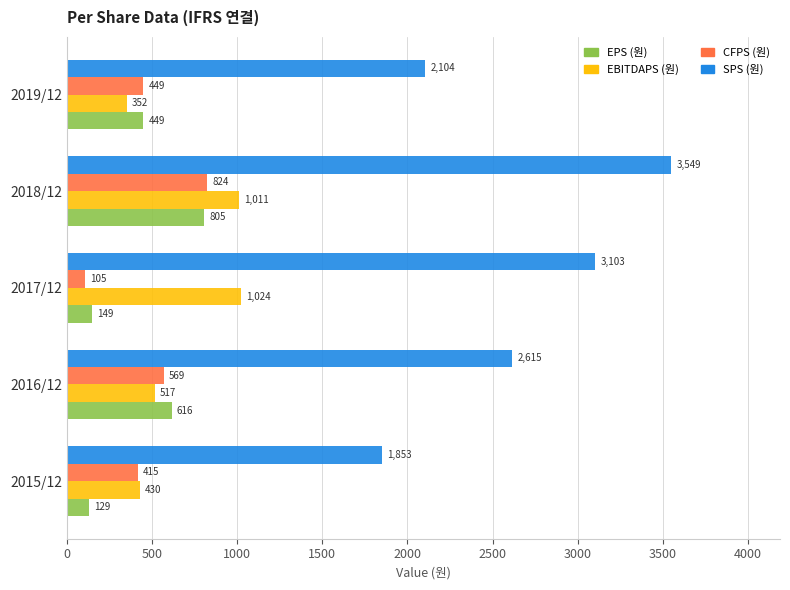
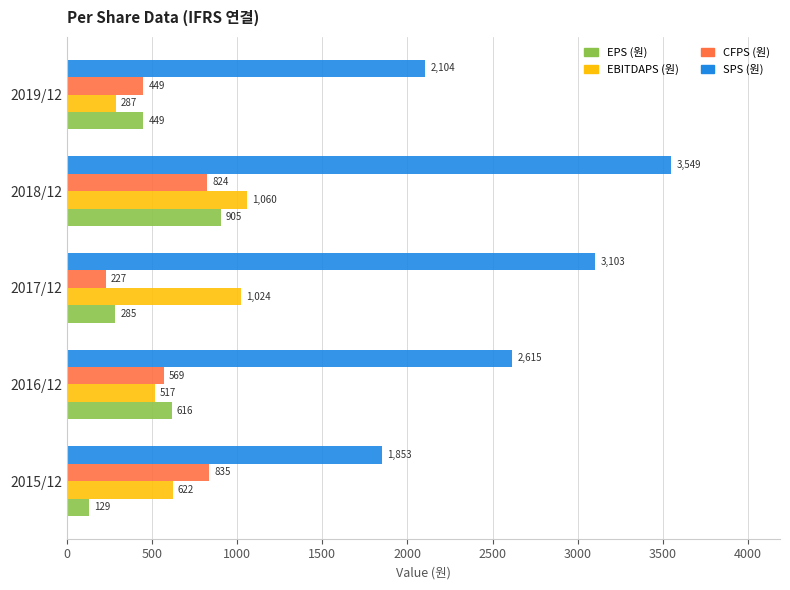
  {
    "EPS (원)": {
      "2019/12": "449",
-     "2018/12": "805",
-     "2017/12": "149",
+     "2018/12": "905",
+     "2017/12": "285",
      "2016/12": "616",
      "2015/12": "129"
    },
    "EBITDAPS (원)": {
-     "2019/12": "352",
-     "2018/12": "1,011",
+     "2019/12": "287",
+     "2018/12": "1,060",
      "2017/12": "1,024",
      "2016/12": "517",
-     "2015/12": "430"
+     "2015/12": "622"
    },
    "CFPS (원)": {
      "2019/12": "449",
      "2018/12": "824",
-     "2017/12": "105",
+     "2017/12": "227",
      "2016/12": "569",
-     "2015/12": "415"
+     "2015/12": "835"
    },
    "SPS (원)": {
      "2019/12": "2,104",
      "2018/12": "3,549",
      "2017/12": "3,103",
      "2016/12": "2,615",
      "2015/12": "1,853"
    }
  }
